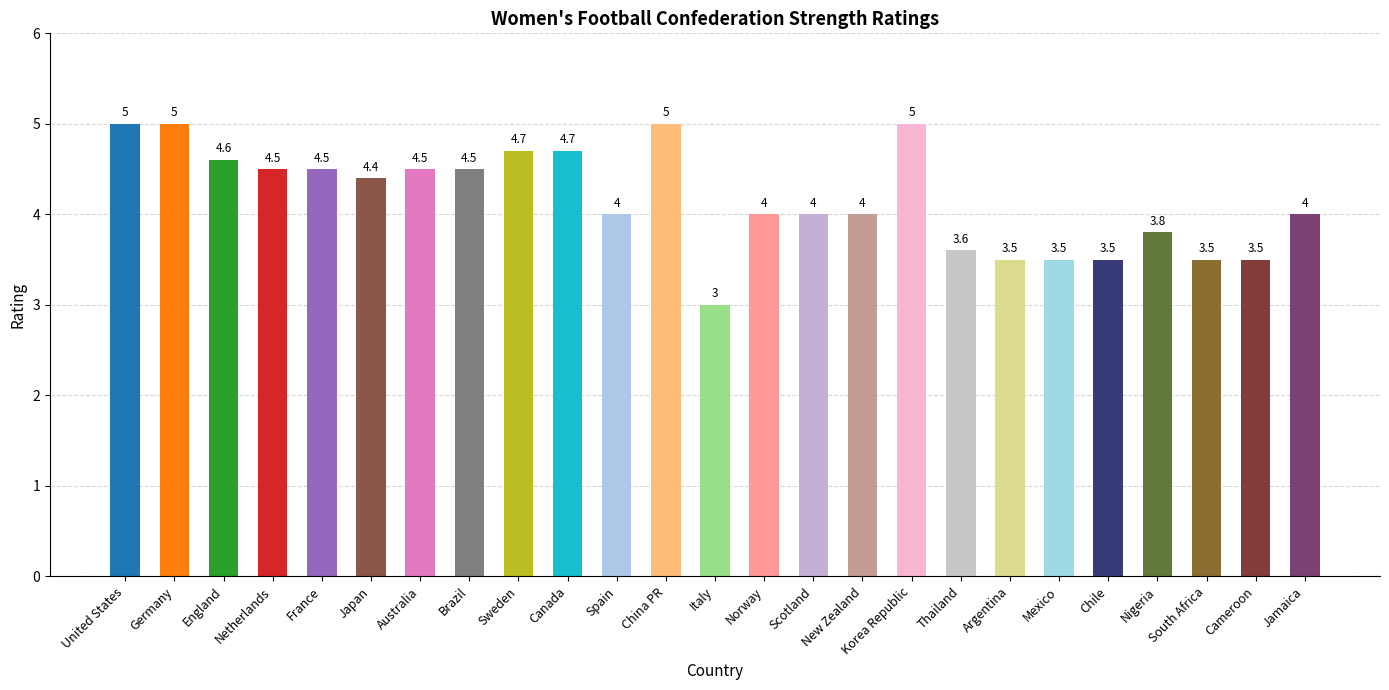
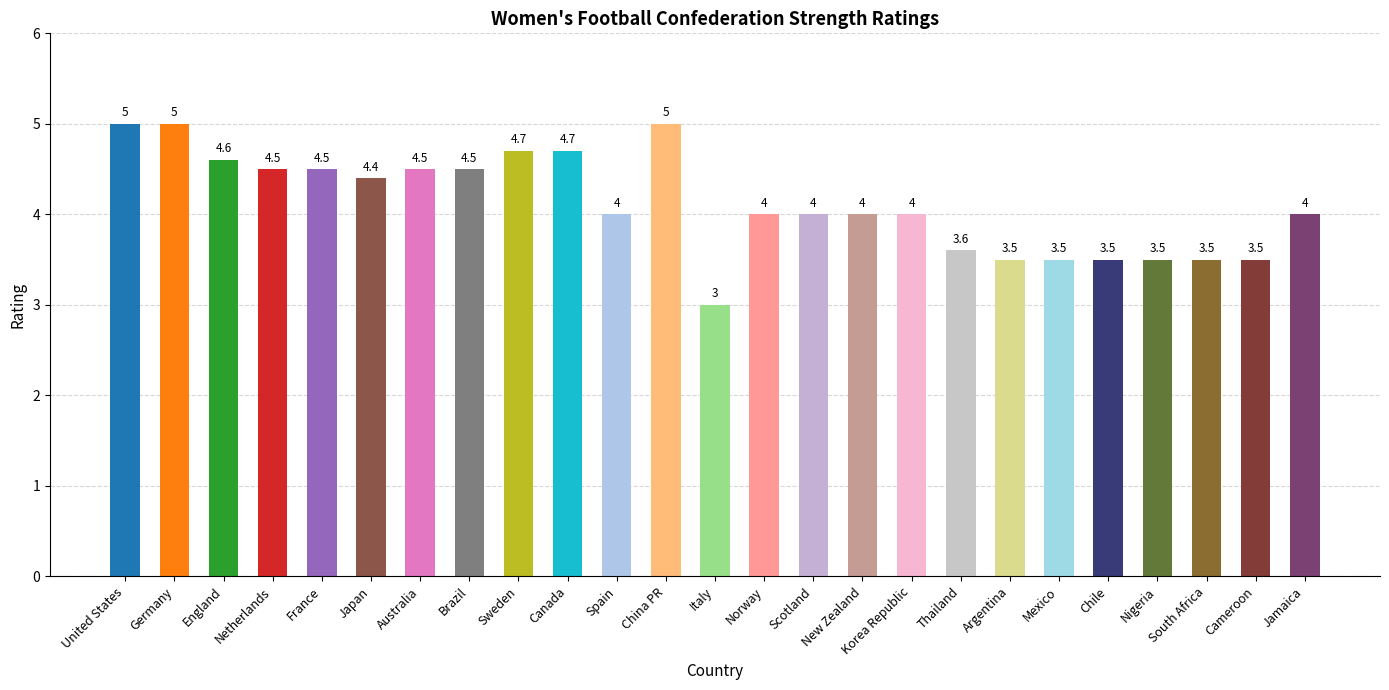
  {
    "United States": 5,
    "Germany": 5,
    "England": 4.6,
    "Netherlands": 4.5,
    "France": 4.5,
    "Japan": 4.4,
    "Australia": 4.5,
    "Brazil": 4.5,
    "Sweden": 4.7,
    "Canada": 4.7,
    "Spain": 4,
    "China PR": 5,
    "Italy": 3,
    "Norway": 4,
    "Scotland": 4,
    "New Zealand": 4,
-   "Korea Republic": 5,
+   "Korea Republic": 4,
    "Thailand": 3.6,
    "Argentina": 3.5,
    "Mexico": 3.5,
    "Chile": 3.5,
-   "Nigeria": 3.8,
+   "Nigeria": 3.5,
    "South Africa": 3.5,
    "Cameroon": 3.5,
    "Jamaica": 4
  }
